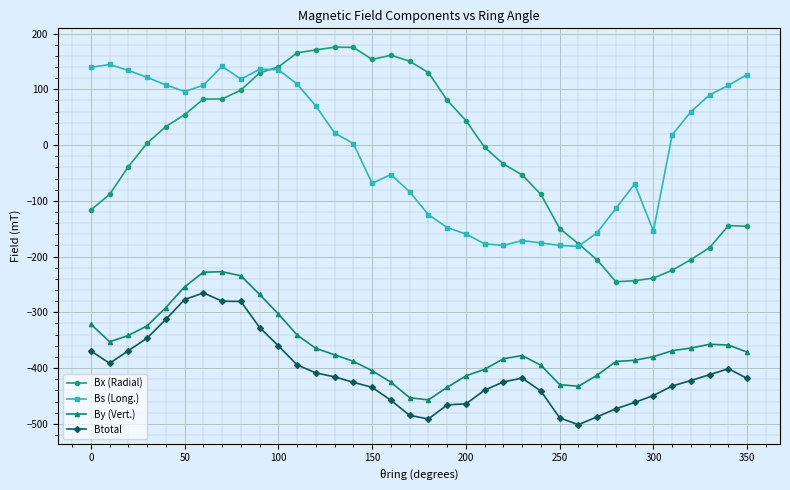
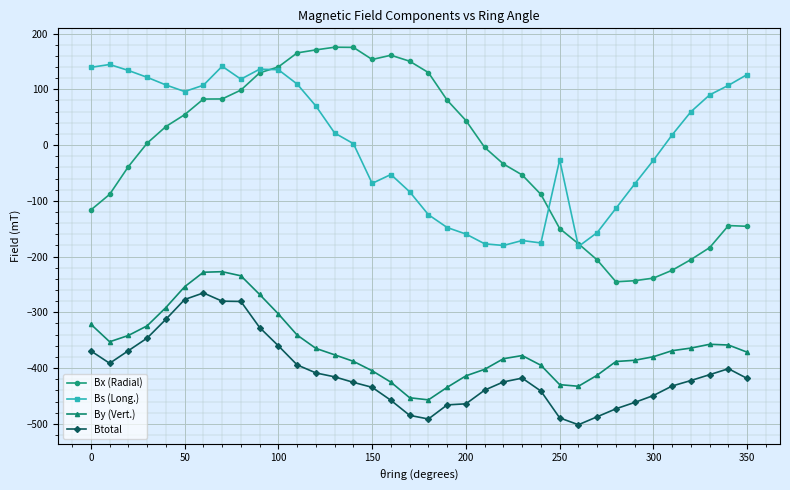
  {
    "Bs (Long.)": {
      "0": 140,
      "50": 100,
      "100": 140,
      "150": -70,
      "200": -160,
-     "250": -180,
-     "300": -150,
+     "250": -30,
+     "300": -30,
      "350": 130
    }
  }
